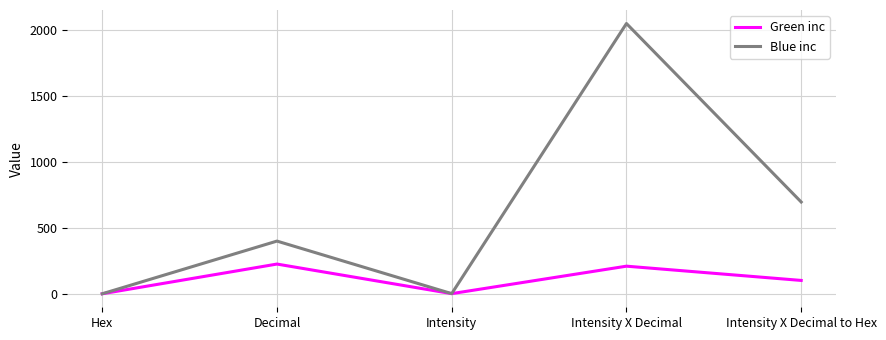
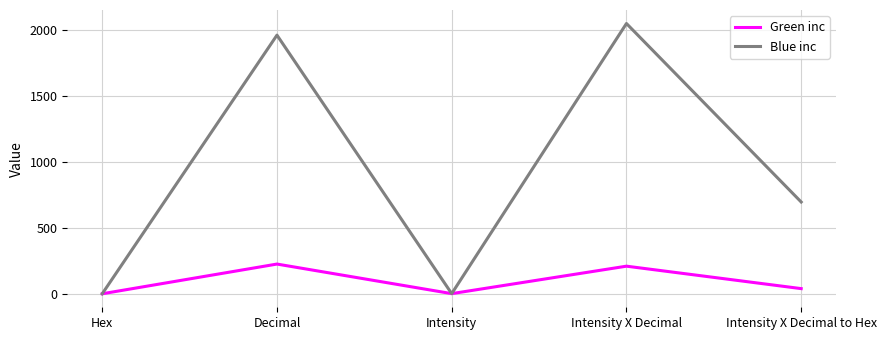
  {
    "Green inc": {
      "Decimal": 230,
      "Intensity X Decimal": 210,
-     "Intensity X Decimal to Hex": 100
+     "Intensity X Decimal to Hex": 40
    },
    "Blue inc": {
-     "Decimal": 400,
+     "Decimal": 1960,
      "Intensity X Decimal": 2050,
      "Intensity X Decimal to Hex": 700
    }
  }
